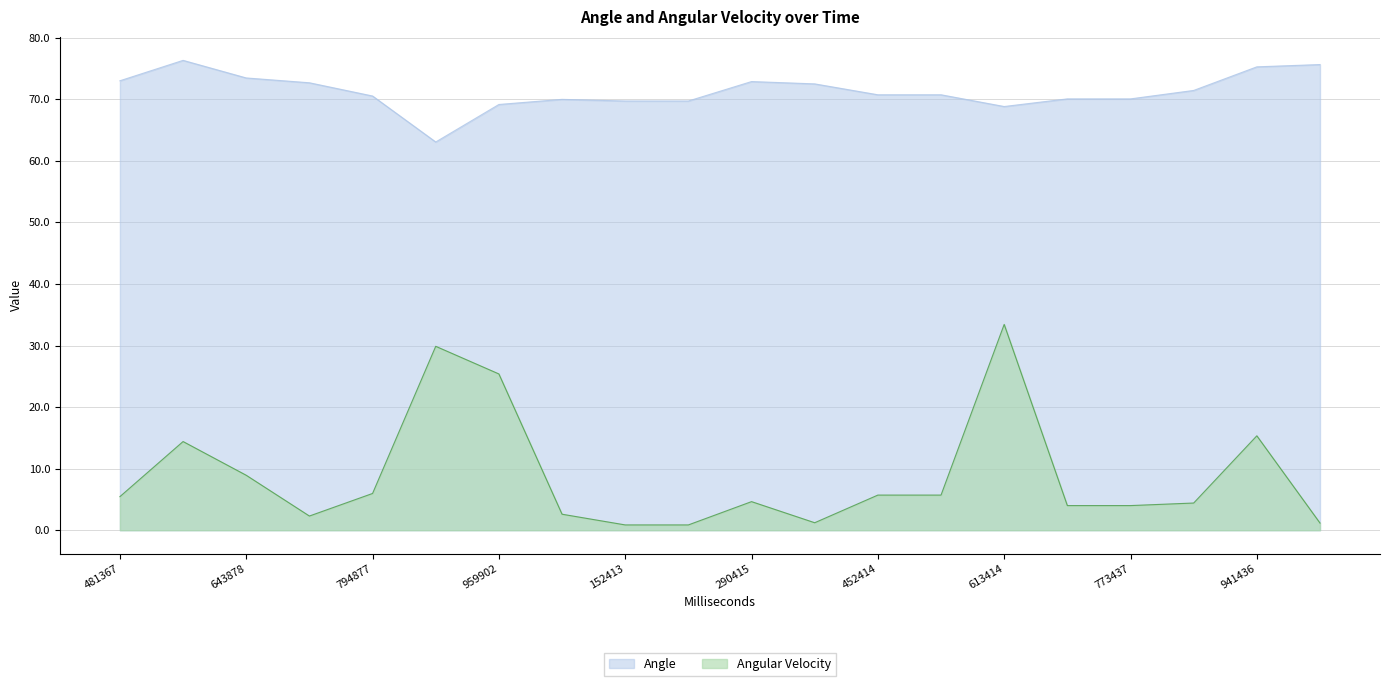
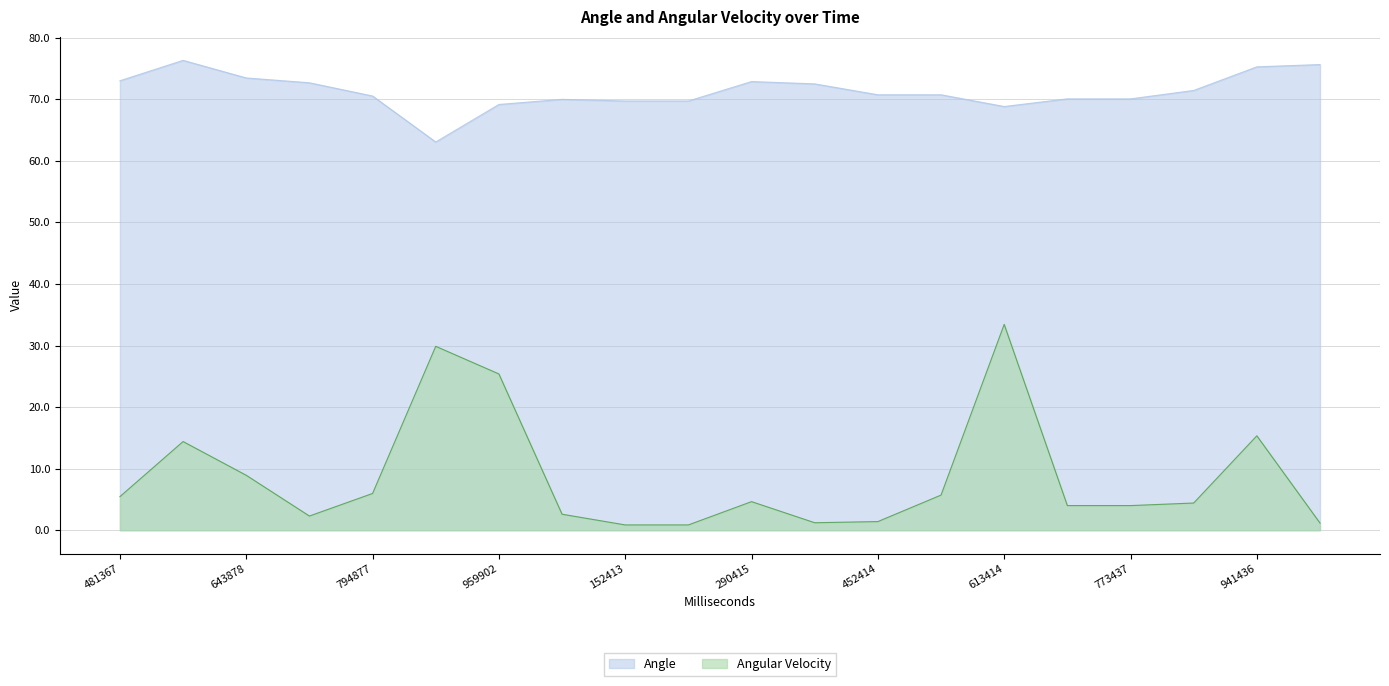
  {
    "Angle": {
      "481367": 73,
      "643878": 73,
      "794877": 71,
      "959902": 69,
      "152413": 70,
      "290415": 73,
      "452414": 71,
      "613414": 69,
      "773437": 70,
      "941436": 75
    },
    "Angular Velocity": {
      "481367": 5,
      "643878": 9,
      "794877": 6,
      "959902": 25,
      "152413": 1,
      "290415": 5,
-     "452414": 6,
+     "452414": 1,
      "613414": 33,
      "773437": 4,
      "941436": 15
    }
  }
